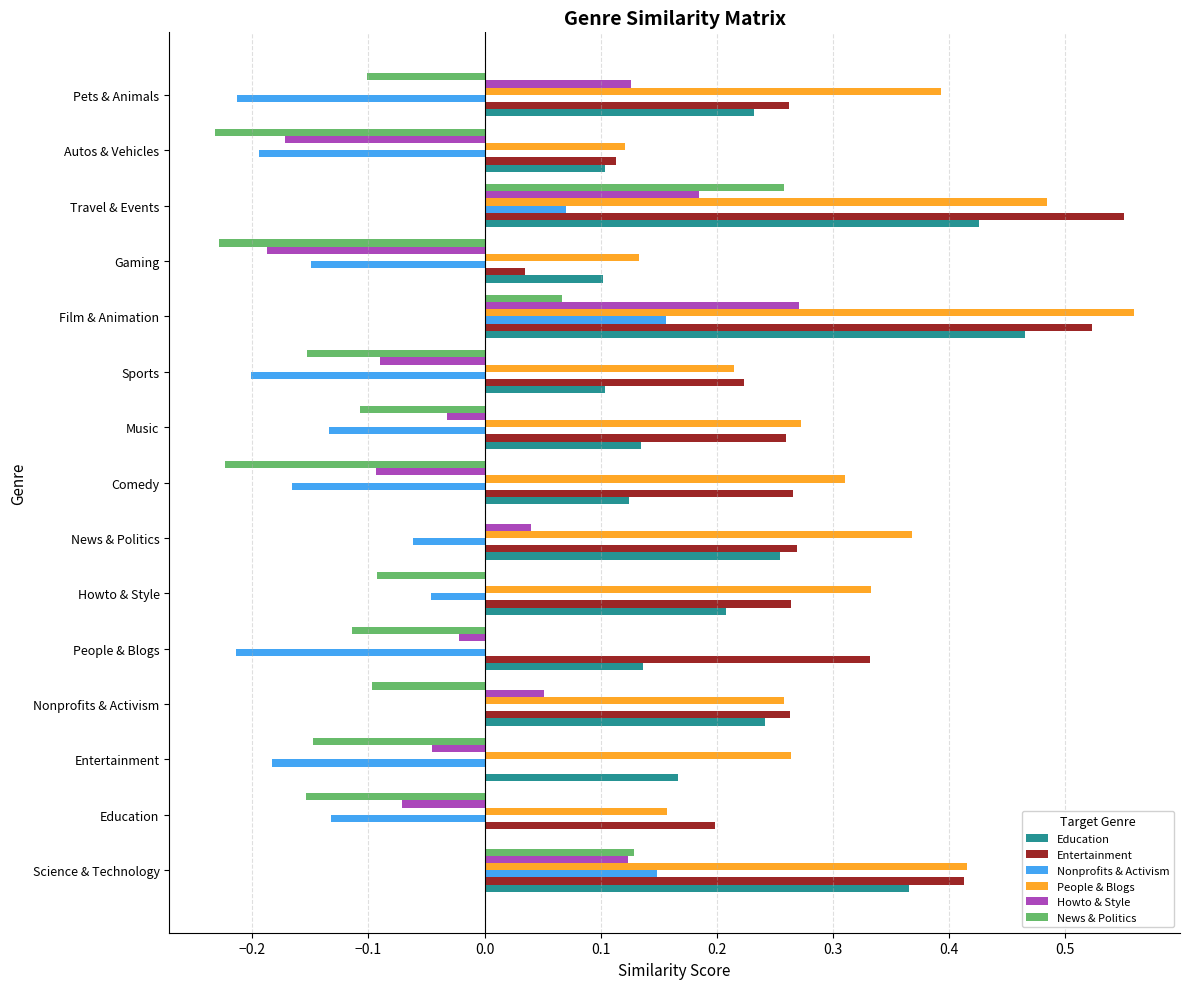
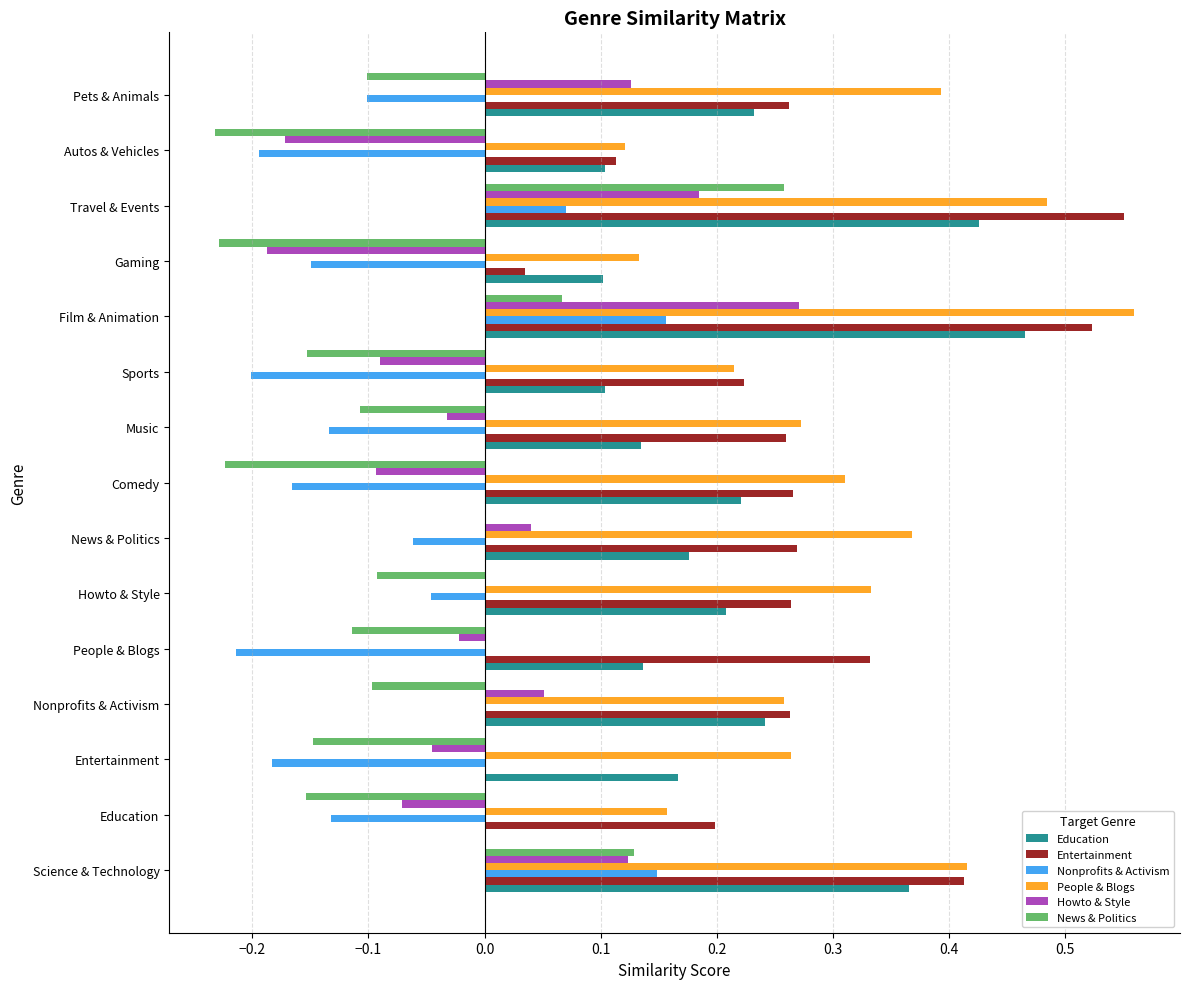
  {
    "Education": {
      "Pets & Animals": 0.232,
      "Autos & Vehicles": 0.104,
      "Travel & Events": 0.426,
      "Gaming": 0.102,
      "Film & Animation": 0.466,
      "Sports": 0.104,
      "Music": 0.135,
-     "Comedy": 0.125,
-     "News & Politics": 0.255,
+     "Comedy": 0.221,
+     "News & Politics": 0.176,
      "Howto & Style": 0.208,
      "People & Blogs": 0.137,
      "Nonprofits & Activism": 0.242,
      "Entertainment": 0.166,
      "Education": 0.000,
      "Science & Technology": 0.366
    },
    "Entertainment": {
      "Pets & Animals": 0.262,
      "Autos & Vehicles": 0.113,
      "Travel & Events": 0.551,
      "Gaming": 0.035,
      "Film & Animation": 0.524,
      "Sports": 0.224,
      "Music": 0.260,
      "Comedy": 0.266,
      "News & Politics": 0.269,
      "Howto & Style": 0.264,
      "People & Blogs": 0.332,
      "Nonprofits & Activism": 0.264,
      "Entertainment": 0.000,
      "Education": 0.199,
      "Science & Technology": 0.414
    },
    "Nonprofits & Activism": {
-     "Pets & Animals": -0.214,
+     "Pets & Animals": -0.101,
      "Autos & Vehicles": -0.194,
      "Travel & Events": 0.070,
      "Gaming": -0.150,
      "Film & Animation": 0.157,
      "Sports": -0.201,
      "Music": -0.134,
      "Comedy": -0.166,
      "News & Politics": -0.061,
      "Howto & Style": -0.046,
      "People & Blogs": -0.214,
      "Nonprofits & Activism": 0.000,
      "Entertainment": -0.183,
      "Education": -0.132,
      "Science & Technology": 0.149
    },
    "People & Blogs": {
      "Pets & Animals": 0.393,
      "Autos & Vehicles": 0.121,
      "Travel & Events": 0.484,
      "Gaming": 0.133,
      "Film & Animation": 0.560,
      "Sports": 0.215,
      "Music": 0.273,
      "Comedy": 0.311,
      "News & Politics": 0.369,
      "Howto & Style": 0.333,
      "People & Blogs": 0.000,
      "Nonprofits & Activism": 0.258,
      "Entertainment": 0.264,
      "Education": 0.158,
      "Science & Technology": 0.416
    },
    "Howto & Style": {
      "Pets & Animals": 0.126,
      "Autos & Vehicles": -0.172,
      "Travel & Events": 0.185,
      "Gaming": -0.188,
      "Film & Animation": 0.271,
      "Sports": -0.090,
      "Music": -0.032,
      "Comedy": -0.093,
      "News & Politics": 0.040,
      "Howto & Style": 0.000,
      "People & Blogs": -0.022,
      "Nonprofits & Activism": 0.051,
      "Entertainment": -0.045,
      "Education": -0.071,
      "Science & Technology": 0.124
    },
    "News & Politics": {
      "Pets & Animals": -0.101,
      "Autos & Vehicles": -0.232,
      "Travel & Events": 0.258,
      "Gaming": -0.229,
      "Film & Animation": 0.067,
      "Sports": -0.153,
      "Music": -0.108,
      "Comedy": -0.224,
      "News & Politics": 0.000,
      "Howto & Style": -0.093,
      "People & Blogs": -0.114,
      "Nonprofits & Activism": -0.097,
      "Entertainment": -0.148,
      "Education": -0.153,
      "Science & Technology": 0.128
    }
  }
